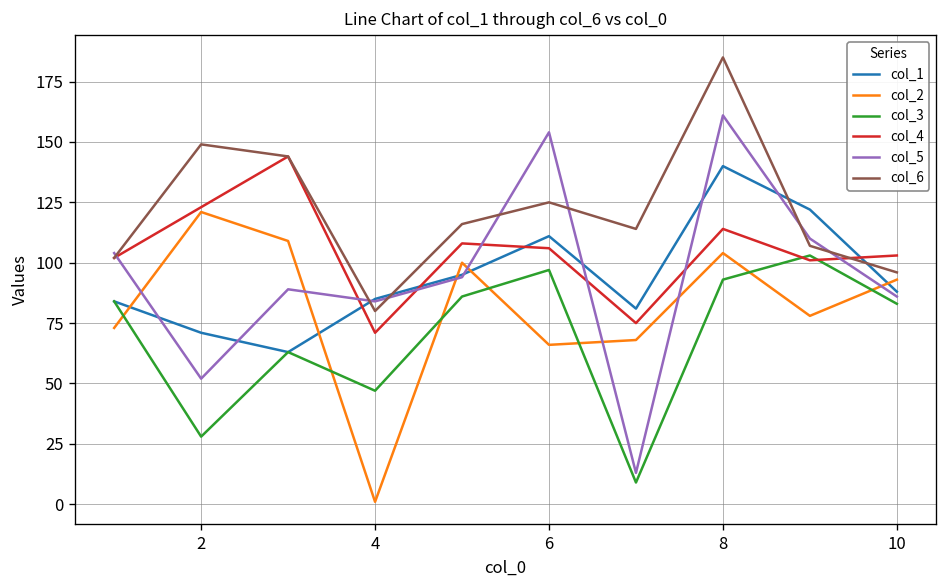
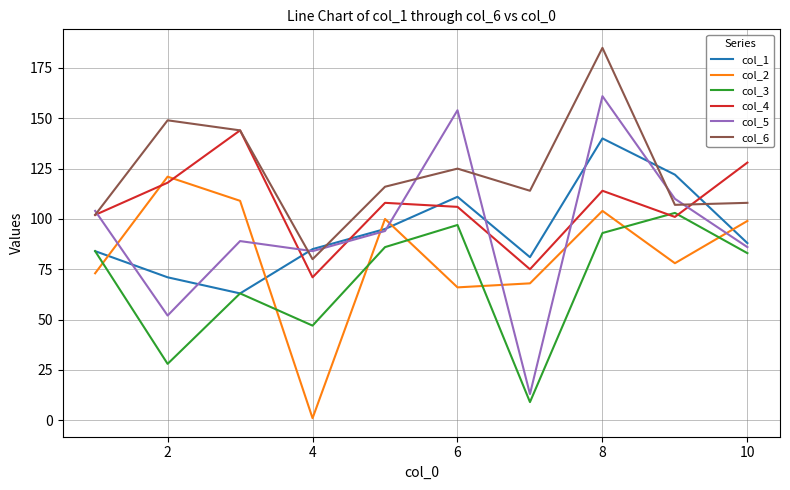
  {
    "col_1": {
      "2": 71,
      "6": 111,
      "8": 140,
      "10": 88
    },
    "col_2": {
      "2": 121,
      "4": 1,
      "6": 66,
      "8": 104,
-     "10": 93
+     "10": 99
    },
    "col_3": {
      "2": 28,
      "4": 47,
      "6": 97,
      "8": 93,
      "10": 83
    },
    "col_4": {
-     "2": 123,
+     "2": 118,
      "4": 71,
      "6": 106,
      "8": 114,
-     "10": 103
+     "10": 128
    },
    "col_5": {
      "2": 52,
      "6": 154,
      "8": 161,
      "10": 86
    },
    "col_6": {
      "2": 149,
      "4": 80,
      "6": 125,
      "8": 185,
-     "10": 96
+     "10": 108
    }
  }
